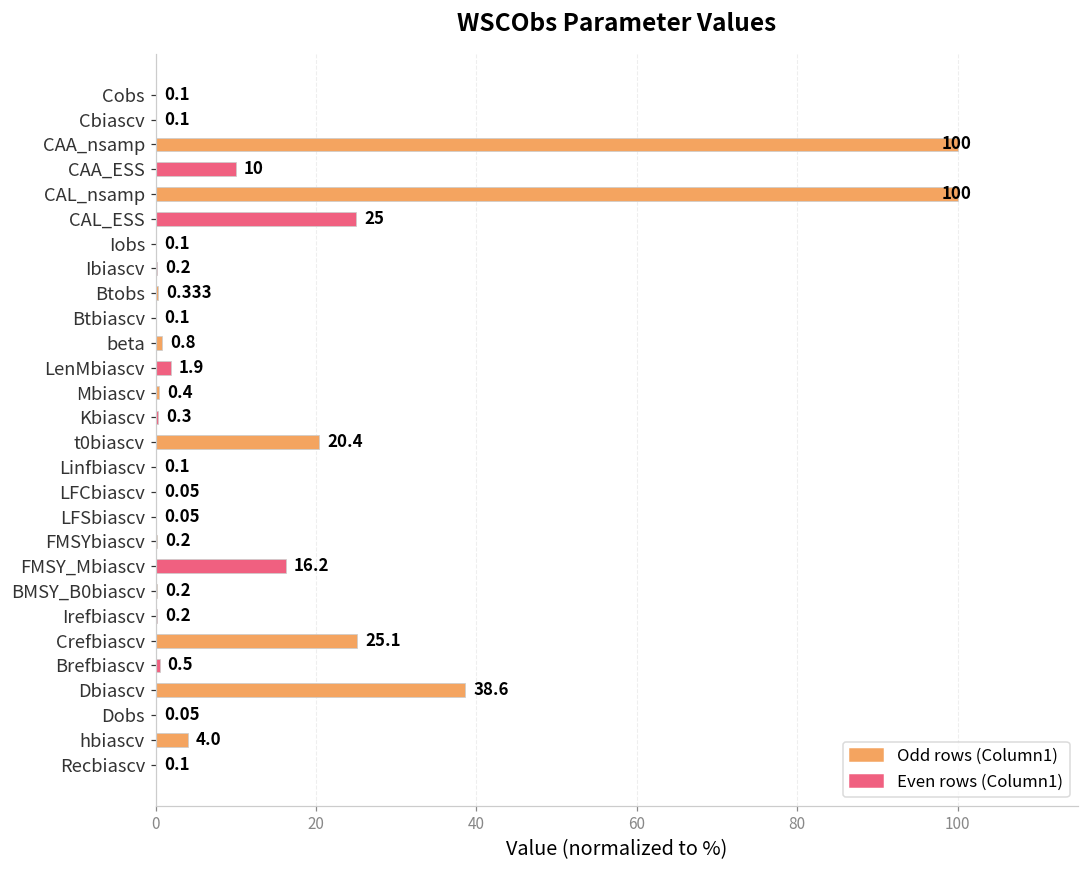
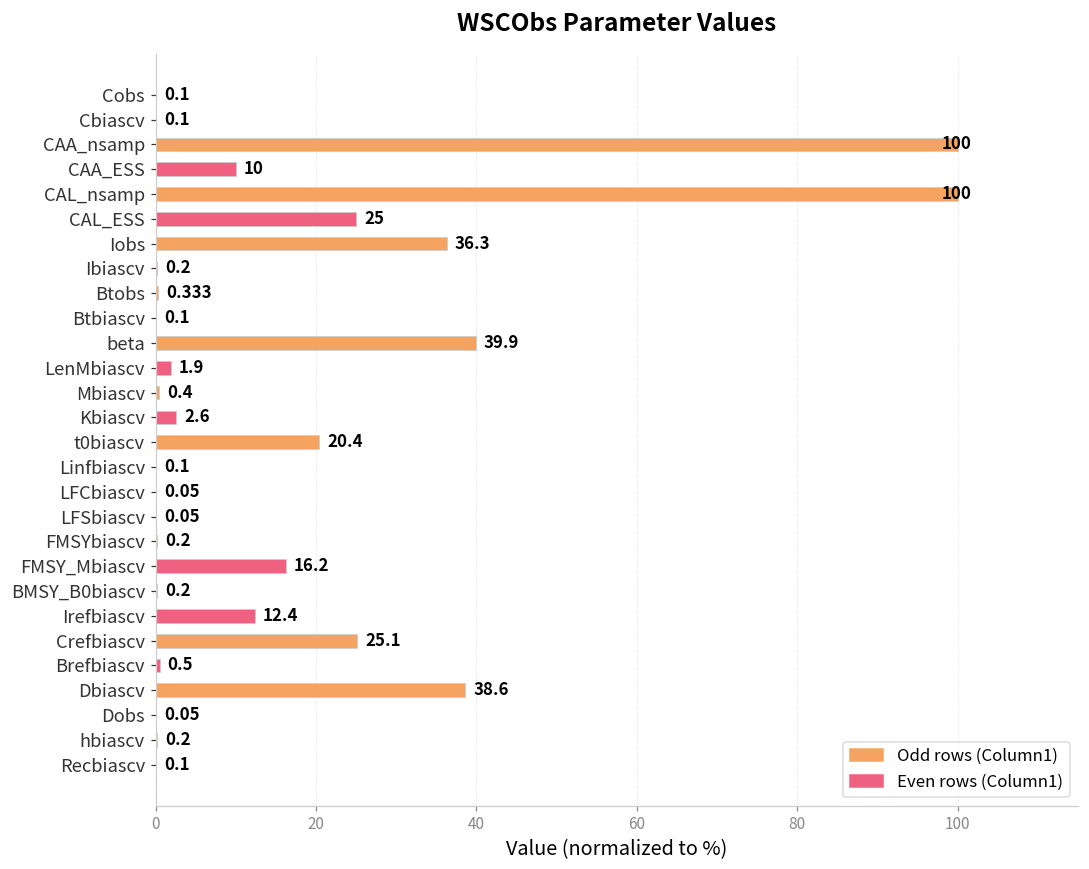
  {
    "Cobs": 0.1,
    "Cbiascv": 0.1,
    "CAA_nsamp": 100,
    "CAA_ESS": 10,
    "CAL_nsamp": 100,
    "CAL_ESS": 25,
-   "Iobs": 0.1,
+   "Iobs": 36.3,
    "Ibiascv": 0.2,
    "Btobs": 0.333,
    "Btbiascv": 0.1,
-   "beta": 0.8,
+   "beta": 39.9,
    "LenMbiascv": 1.9,
    "Mbiascv": 0.4,
-   "Kbiascv": 0.3,
+   "Kbiascv": 2.6,
    "t0biascv": 20.4,
    "Linfbiascv": 0.1,
    "LFCbiascv": 0.05,
    "LFSbiascv": 0.05,
    "FMSYbiascv": 0.2,
    "FMSY_Mbiascv": 16.2,
    "BMSY_B0biascv": 0.2,
-   "Irefbiascv": 0.2,
+   "Irefbiascv": 12.4,
    "Crefbiascv": 25.1,
    "Brefbiascv": 0.5,
    "Dbiascv": 38.6,
    "Dobs": 0.05,
-   "hbiascv": 4.0,
+   "hbiascv": 0.2,
    "Recbiascv": 0.1
  }
